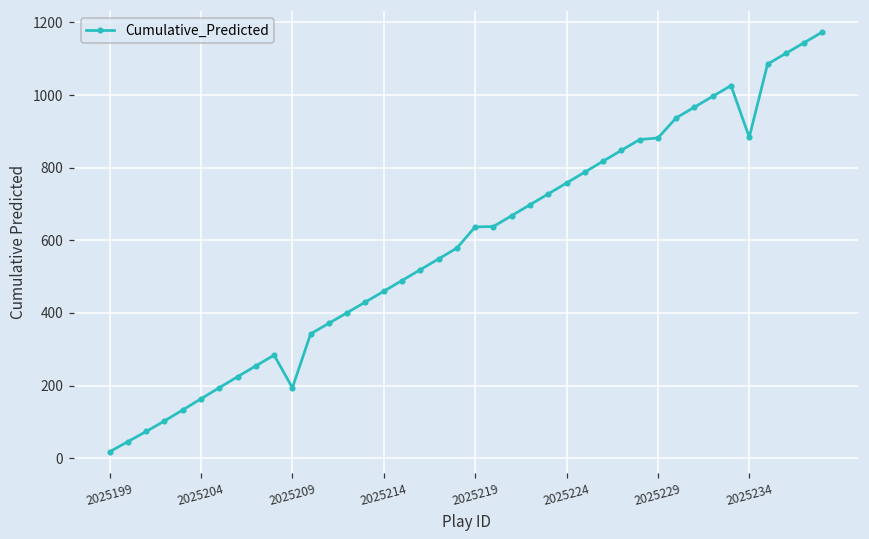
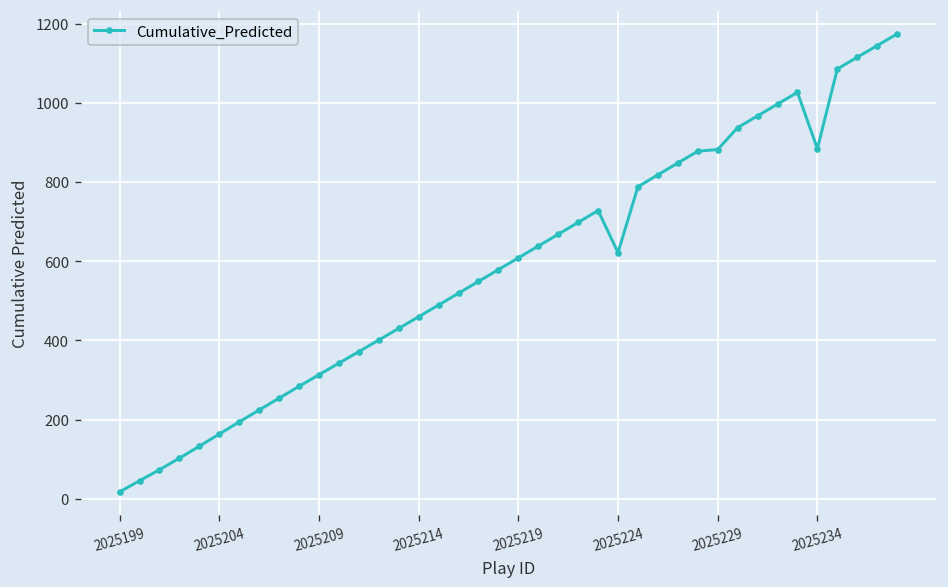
  {
    "2025199": 20,
    "2025204": 160,
-   "2025209": 190,
+   "2025209": 310,
    "2025214": 460,
-   "2025219": 640,
-   "2025224": 760,
+   "2025219": 610,
+   "2025224": 620,
    "2025229": 880,
    "2025234": 880
  }
